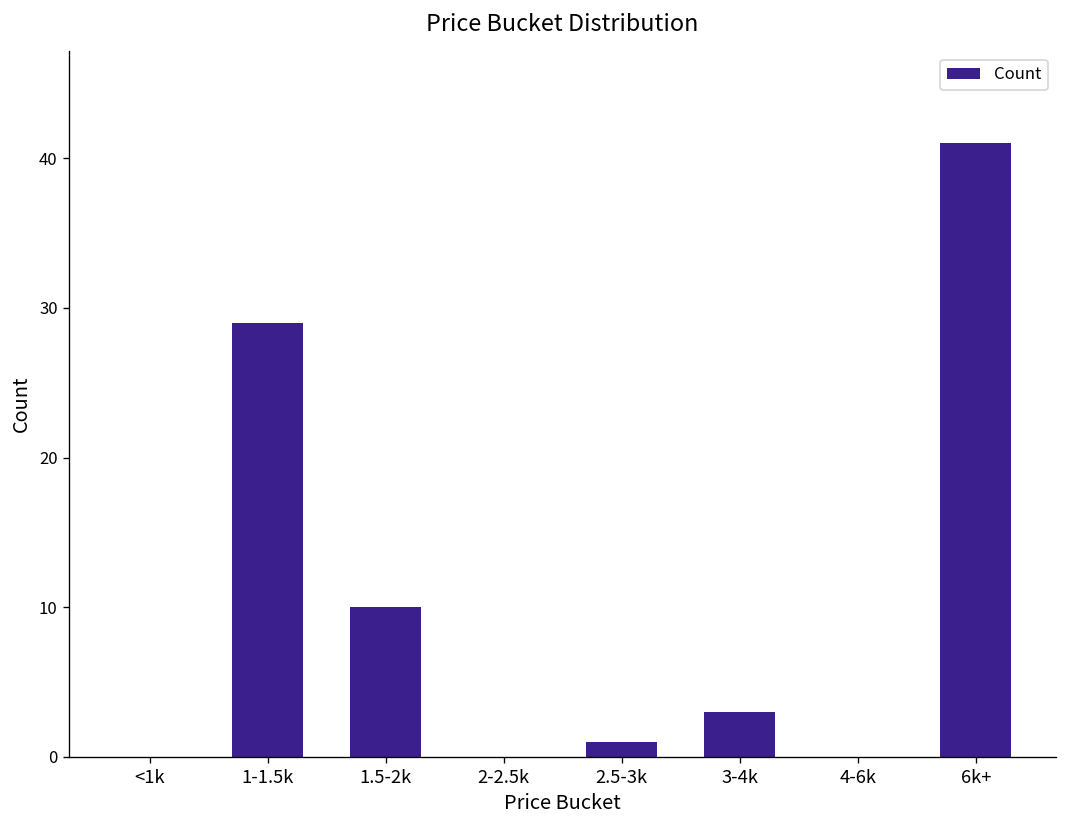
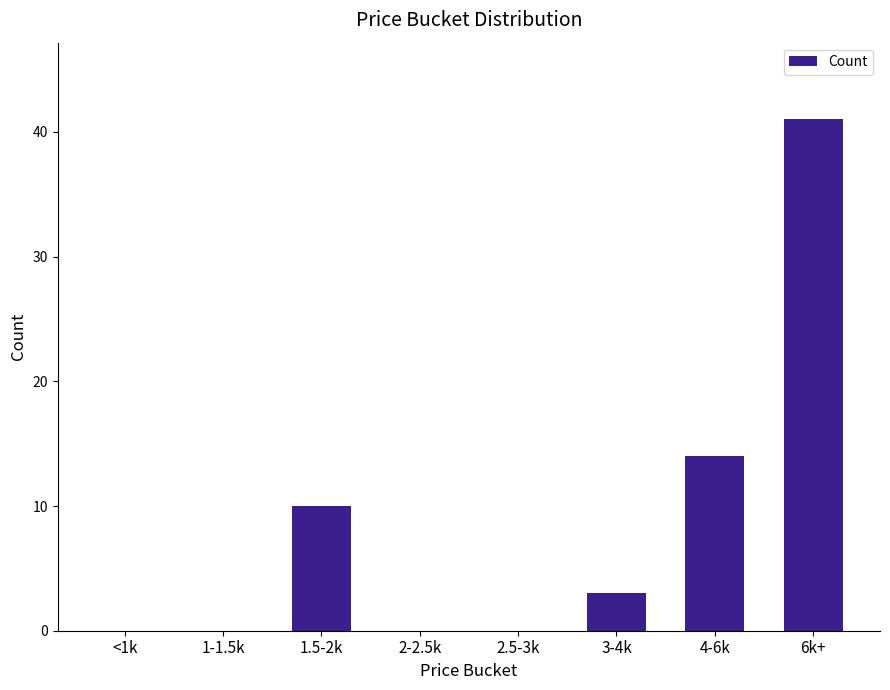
  {
    "<1k": 0,
-   "1-1.5k": 29,
+   "1-1.5k": 0,
    "1.5-2k": 10,
    "2-2.5k": 0,
-   "2.5-3k": 1,
+   "2.5-3k": 0,
    "3-4k": 3,
-   "4-6k": 0,
+   "4-6k": 14,
    "6k+": 41
  }
